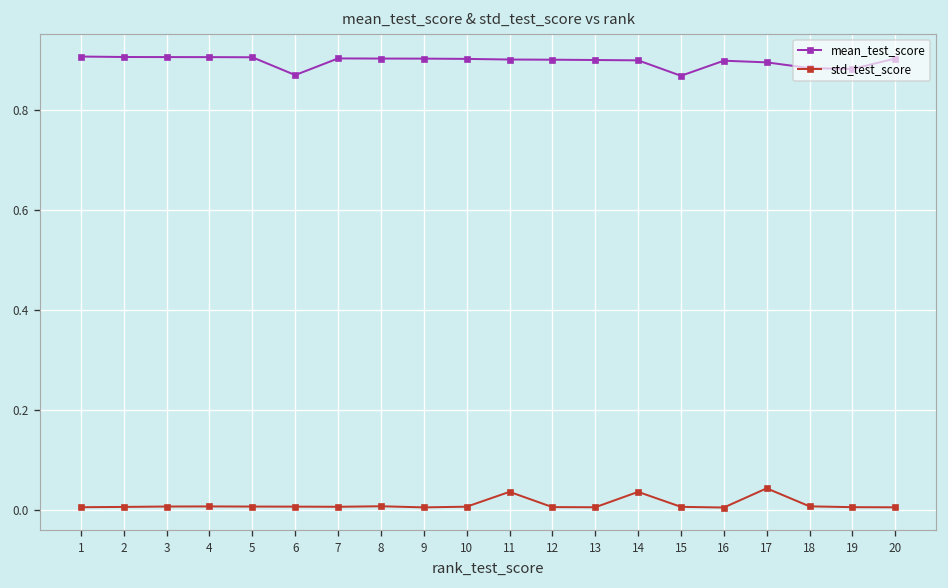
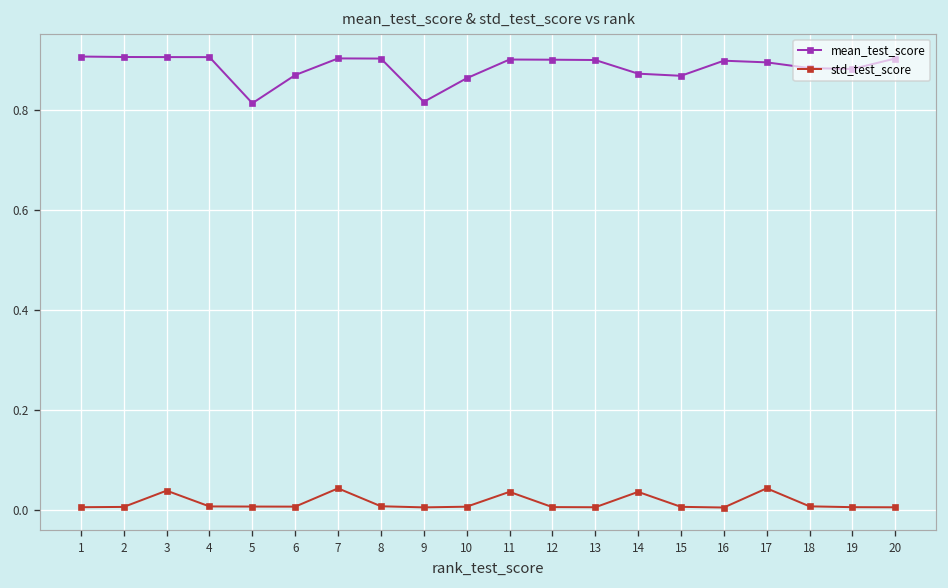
  {
    "mean_test_score": {
      "1": 0.91,
      "2": 0.91,
      "3": 0.91,
      "4": 0.91,
-     "5": 0.90,
+     "5": 0.81,
      "6": 0.87,
      "7": 0.90,
      "8": 0.90,
-     "9": 0.90,
-     "10": 0.90,
+     "9": 0.82,
+     "10": 0.86,
      "11": 0.90,
      "12": 0.90,
      "13": 0.90,
-     "14": 0.90,
+     "14": 0.87,
      "15": 0.87,
      "16": 0.90,
      "17": 0.89
    },
    "std_test_score": {
      "1": 0.00,
      "2": 0.01,
-     "3": 0.01,
+     "3": 0.04,
      "4": 0.01,
      "5": 0.01,
      "6": 0.01,
-     "7": 0.01,
+     "7": 0.04,
      "8": 0.01,
      "9": 0.00,
      "10": 0.01,
      "11": 0.04,
      "12": 0.00,
      "13": 0.00,
      "14": 0.04,
      "15": 0.01,
      "16": 0.00,
      "17": 0.04,
      "18": 0.01,
      "19": 0.00,
      "20": 0.00
    }
  }
